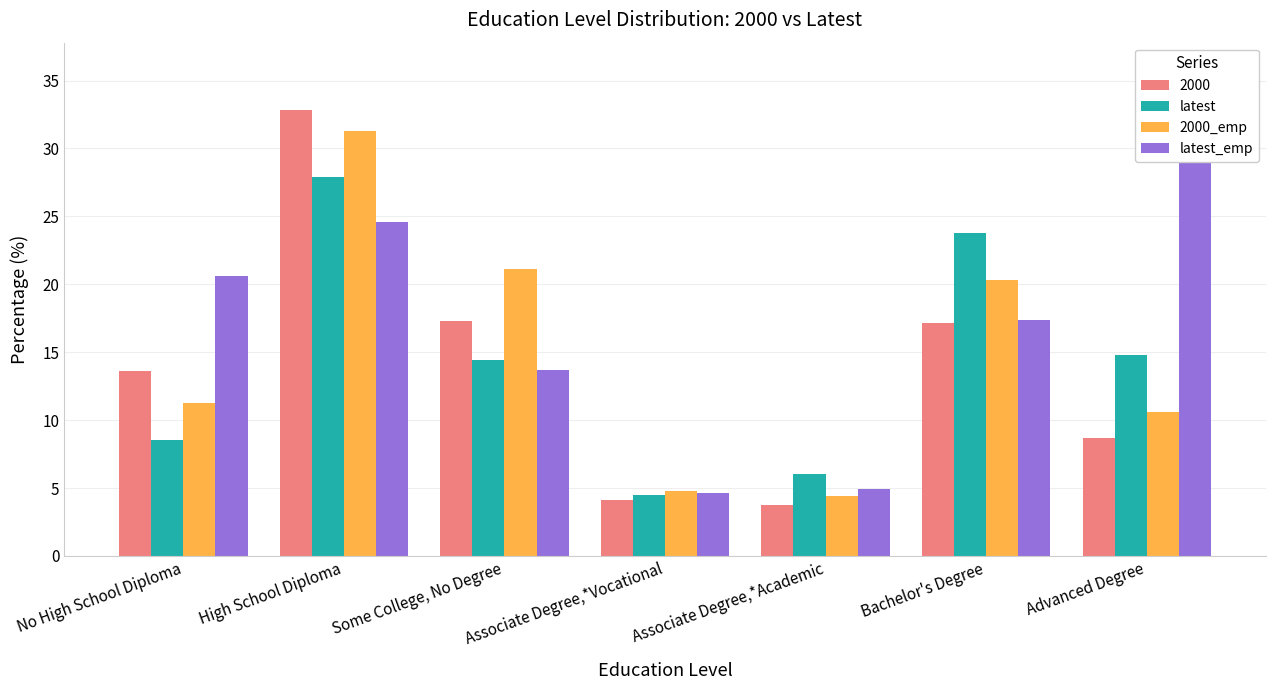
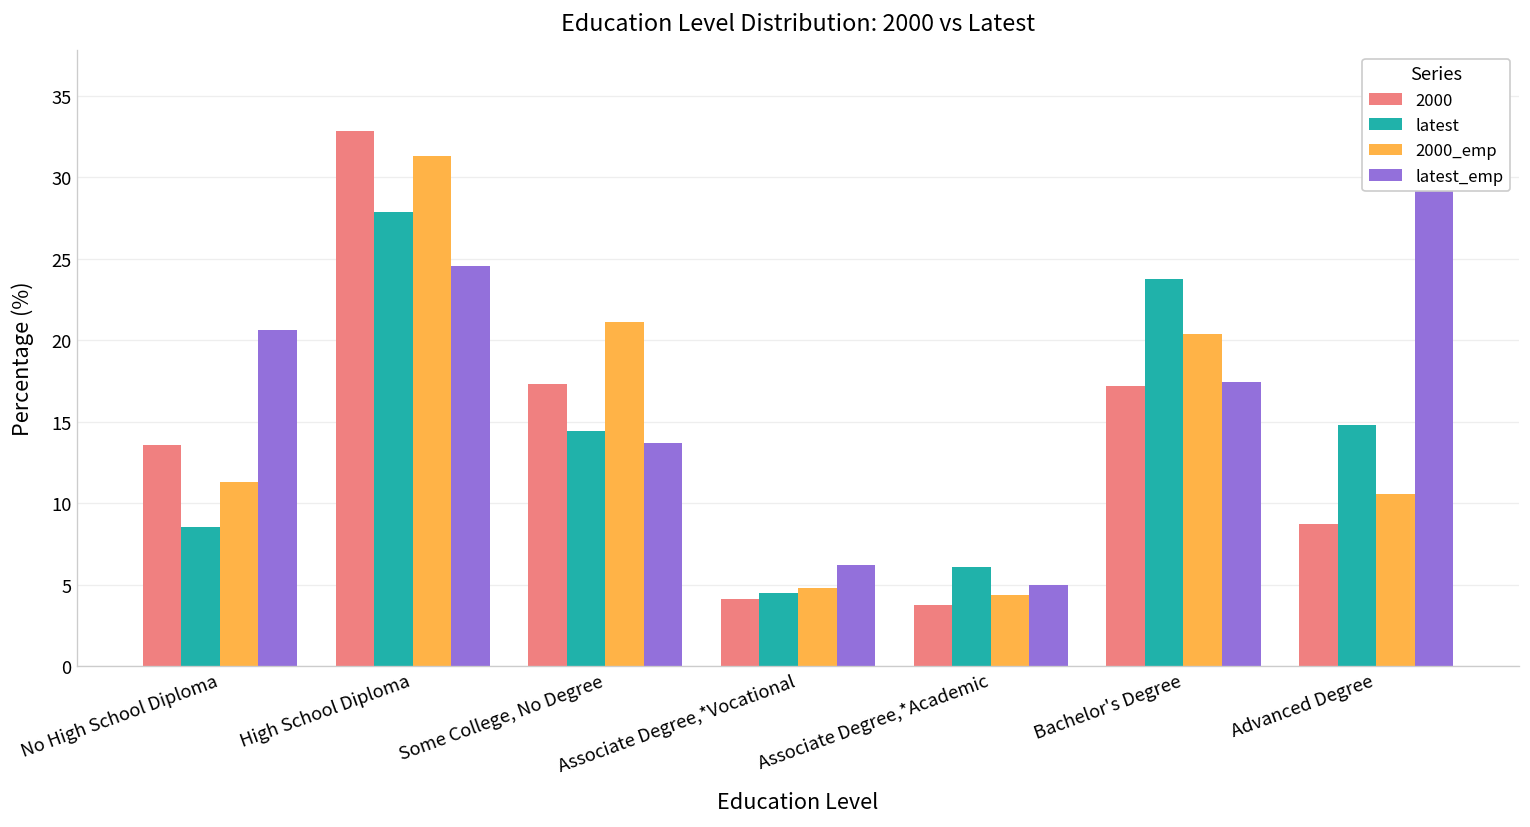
  {
    "2000": {
      "No High School Diploma": 13.6,
      "High School Diploma": 32.9,
      "Some College, No Degree": 17.3,
      "Associate Degree,*Vocational": 4.1,
      "Associate Degree,*Academic": 3.7,
      "Bachelor's Degree": 17.2,
      "Advanced Degree": 8.7
    },
    "latest": {
      "No High School Diploma": 8.6,
      "High School Diploma": 27.9,
      "Some College, No Degree": 14.4,
      "Associate Degree,*Vocational": 4.5,
      "Associate Degree,*Academic": 6.1,
      "Bachelor's Degree": 23.8,
      "Advanced Degree": 14.8
    },
    "2000_emp": {
      "No High School Diploma": 11.3,
      "High School Diploma": 31.3,
      "Some College, No Degree": 21.1,
      "Associate Degree,*Vocational": 4.8,
      "Associate Degree,*Academic": 4.4,
      "Bachelor's Degree": 20.4,
      "Advanced Degree": 10.6
    },
    "latest_emp": {
      "No High School Diploma": 20.6,
      "High School Diploma": 24.6,
      "Some College, No Degree": 13.7,
-     "Associate Degree,*Vocational": 4.6,
+     "Associate Degree,*Vocational": 6.2,
      "Associate Degree,*Academic": 4.9,
      "Bachelor's Degree": 17.4
    }
  }
